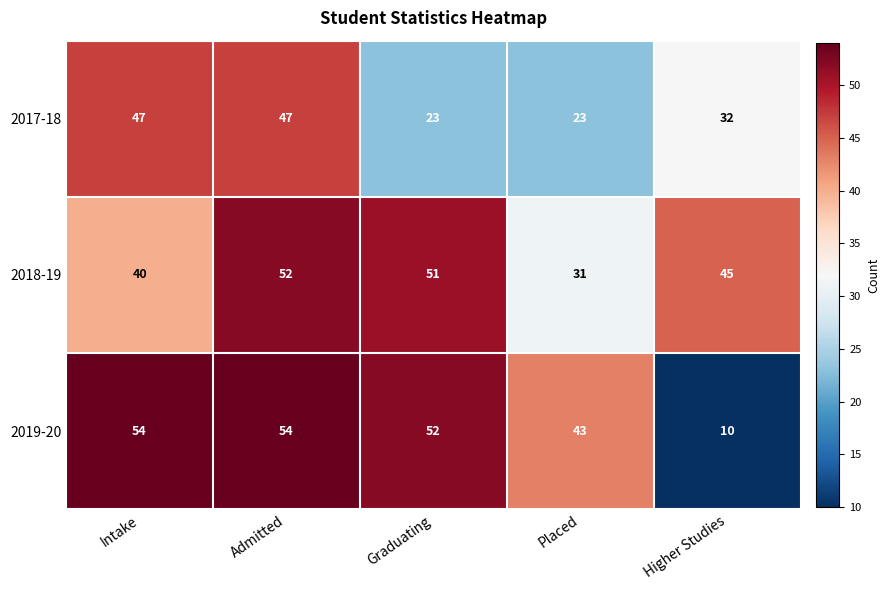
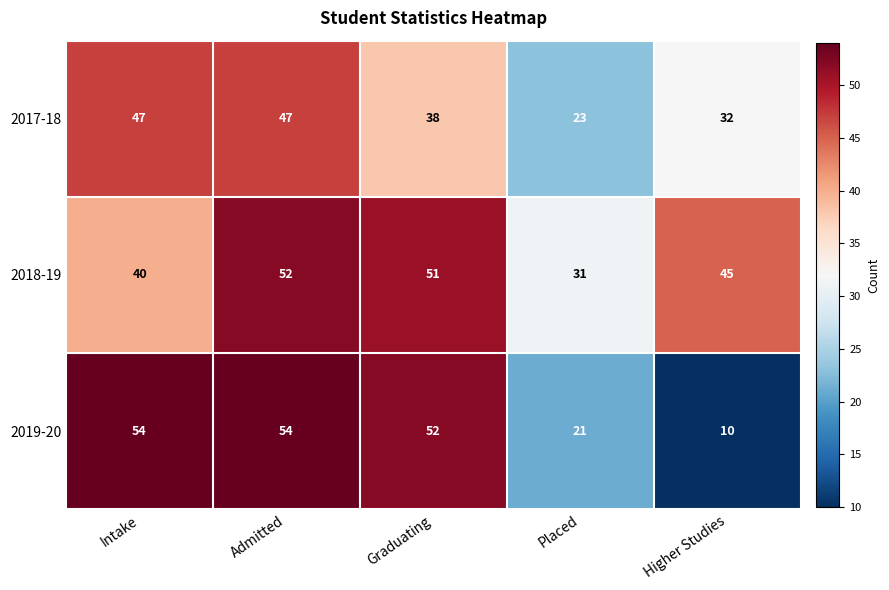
  {
    "2017-18": {
      "Intake": 47,
      "Admitted": 47,
-     "Graduating": 23,
+     "Graduating": 38,
      "Placed": 23,
      "Higher Studies": 32
    },
    "2018-19": {
      "Intake": 40,
      "Admitted": 52,
      "Graduating": 51,
      "Placed": 31,
      "Higher Studies": 45
    },
    "2019-20": {
      "Intake": 54,
      "Admitted": 54,
      "Graduating": 52,
-     "Placed": 43,
+     "Placed": 21,
      "Higher Studies": 10
    }
  }
